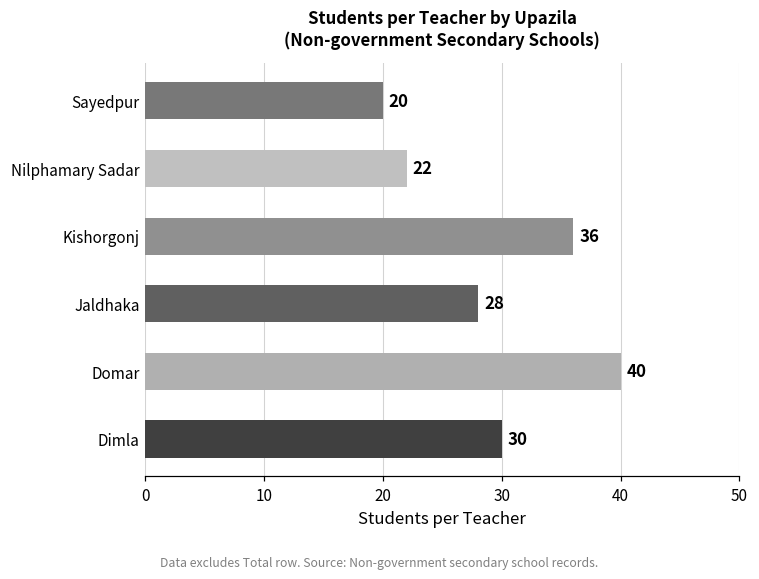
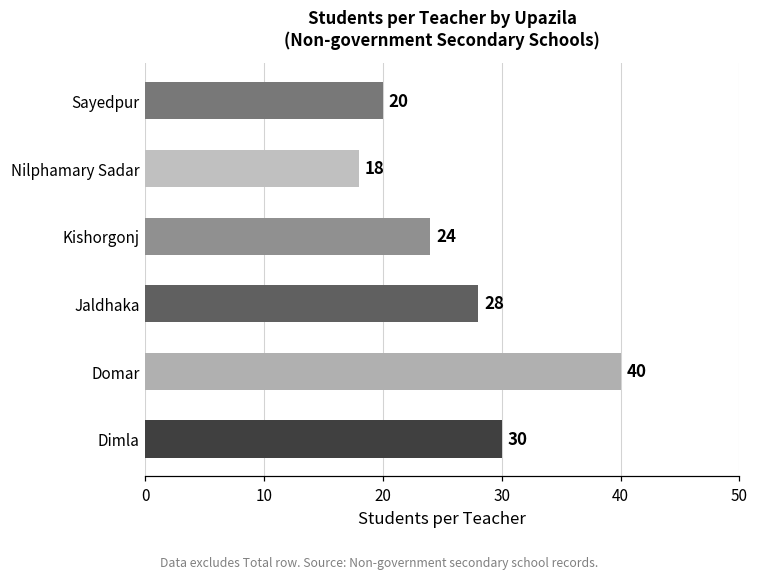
  {
    "Sayedpur": 20,
-   "Nilphamary Sadar": 22,
-   "Kishorgonj": 36,
+   "Nilphamary Sadar": 18,
+   "Kishorgonj": 24,
    "Jaldhaka": 28,
    "Domar": 40,
    "Dimla": 30
  }
